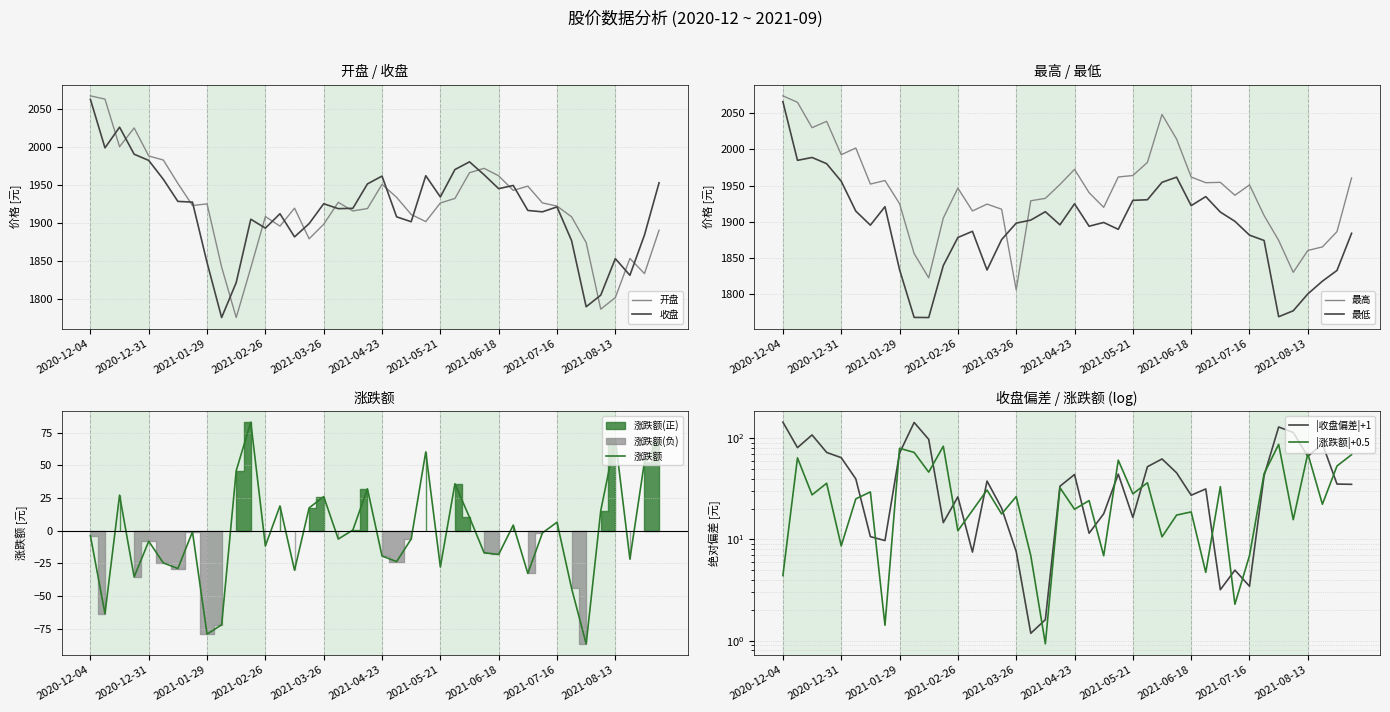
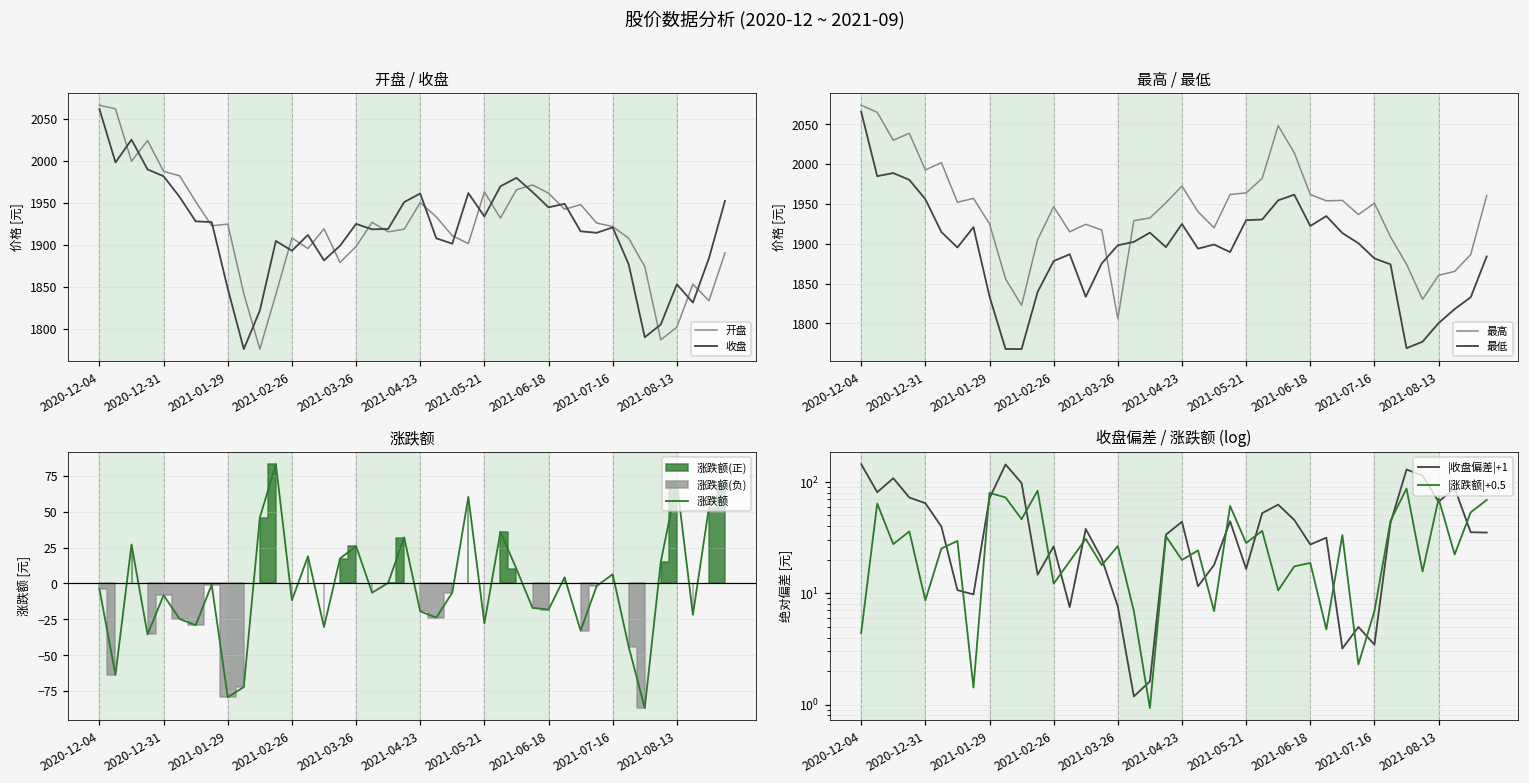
  {
    "开盘 / 收盘": {
      "开盘": {
        "2020-12-04": 2070,
        "2020-12-31": 1990,
        "2021-01-29": 1930,
        "2021-02-26": 1910,
        "2021-03-26": 1900,
        "2021-04-23": 1950,
-       "2021-05-21": 1930,
+       "2021-05-21": 1960,
        "2021-06-18": 1960,
        "2021-08-13": 1800
      },
      "收盘": {
        "2020-12-04": 2060,
        "2020-12-31": 1980,
        "2021-01-29": 1850,
        "2021-02-26": 1890,
        "2021-03-26": 1930,
        "2021-04-23": 1960,
        "2021-05-21": 1930,
        "2021-06-18": 1940,
        "2021-08-13": 1850
      }
    },
    "最高 / 最低": {
      "最高": {
        "2020-12-04": 2070,
        "2020-12-31": 1990,
        "2021-01-29": 1930,
        "2021-02-26": 1950,
        "2021-03-26": 1810,
        "2021-04-23": 1970,
        "2021-05-21": 1960,
        "2021-06-18": 1960,
        "2021-07-16": 1950,
        "2021-08-13": 1860
      },
      "最低": {
        "2020-12-04": 2070,
        "2020-12-31": 1960,
        "2021-01-29": 1830,
        "2021-02-26": 1880,
        "2021-03-26": 1900,
        "2021-04-23": 1920,
        "2021-05-21": 1930,
        "2021-06-18": 1920,
        "2021-07-16": 1880,
        "2021-08-13": 1800
      }
    },
    "涨跌额": {
      "2020-12-04": -4,
      "2020-12-31": -8,
      "2021-01-29": -79,
      "2021-02-26": -12,
      "2021-03-26": 26,
      "2021-04-23": -19,
      "2021-05-21": -28,
      "2021-06-18": -18,
      "2021-07-16": 6
    },
    "收盘偏差 / 涨跌额 (log)": {
      "|收盘偏差|+1": {
        "2020-12-04": 140,
        "2020-12-31": 60,
        "2021-01-29": 70,
        "2021-02-26": 26,
        "2021-03-26": 8,
        "2021-04-23": 44,
        "2021-05-21": 17,
        "2021-06-18": 27,
        "2021-07-16": 3.5,
        "2021-08-13": 70
      },
      "|涨跌额|+0.5": {
        "2020-12-04": 4,
        "2020-12-31": 9,
        "2021-01-29": 80,
        "2021-02-26": 12,
        "2021-03-26": 27,
        "2021-04-23": 20,
        "2021-05-21": 28,
        "2021-06-18": 19,
        "2021-07-16": 7,
        "2021-08-13": 70
      }
    }
  }
